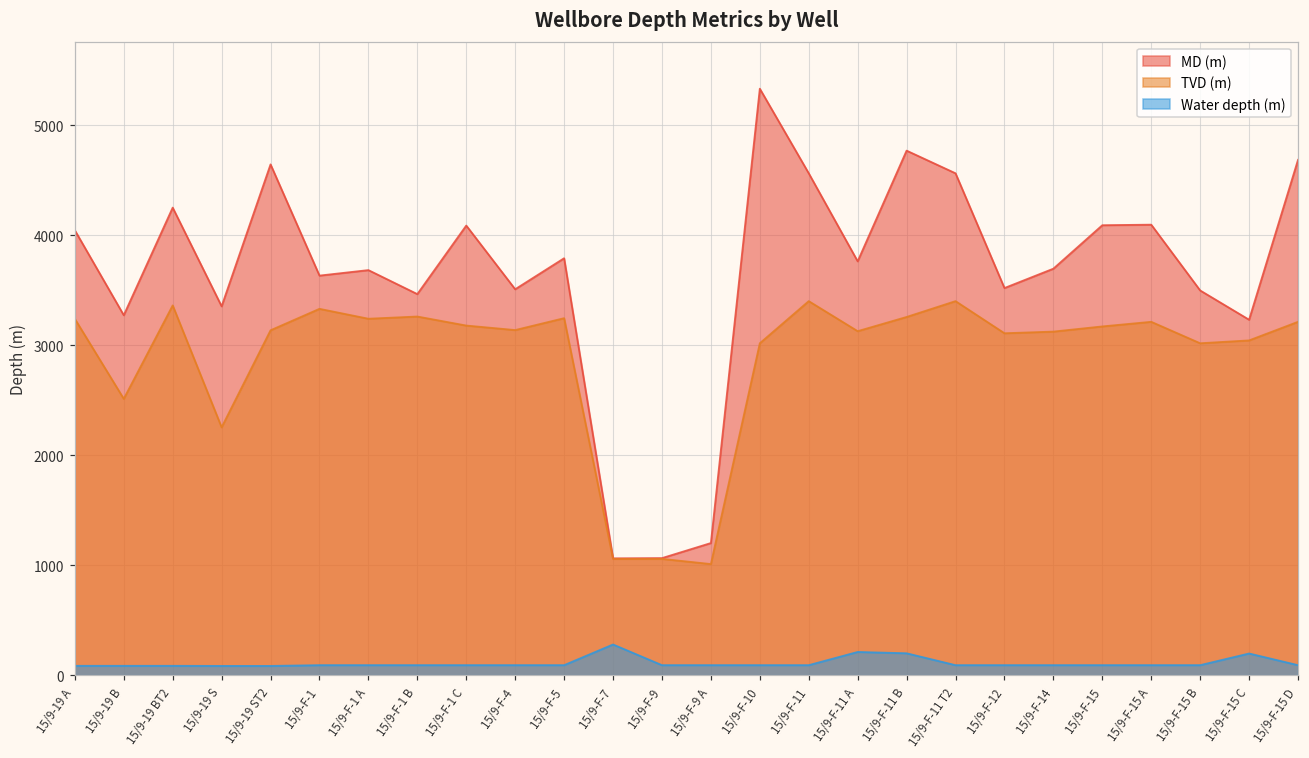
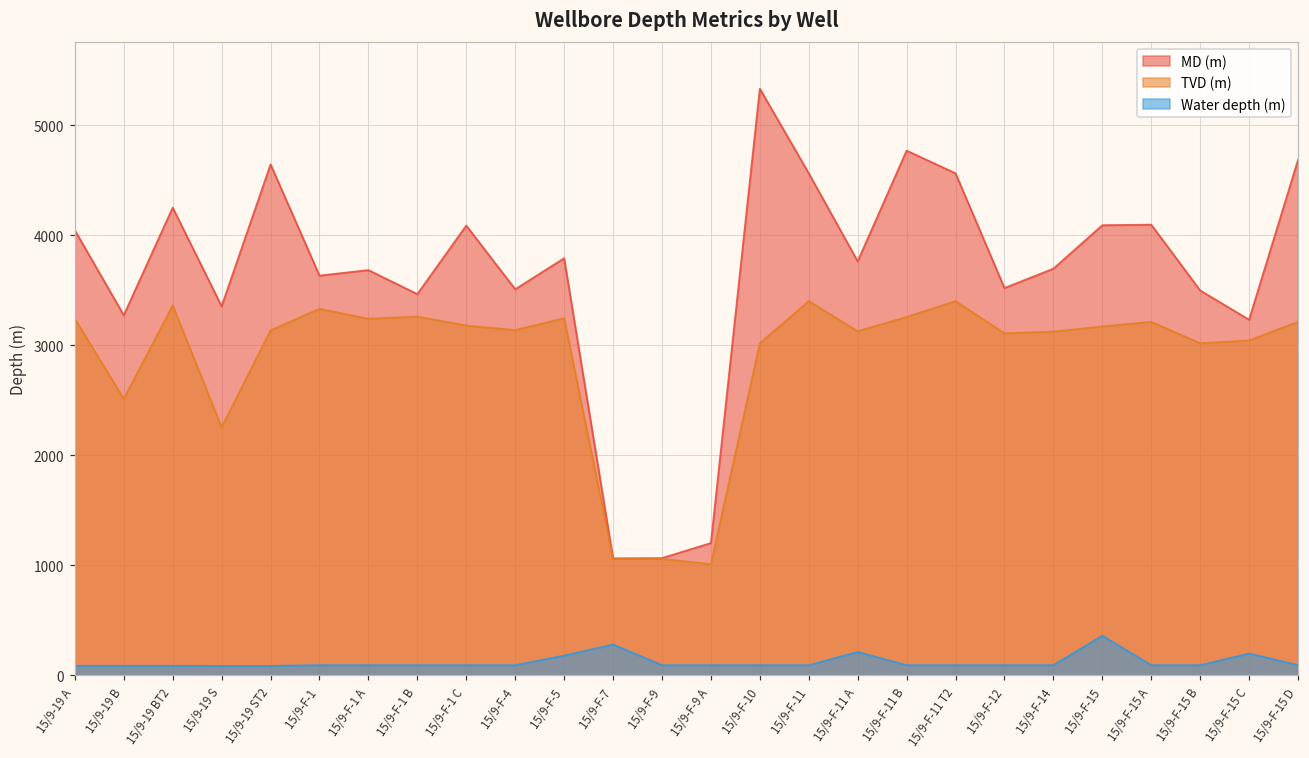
  {
    "Water depth (m)": {
      "15/9-19 A": 90,
      "15/9-19 B": 90,
      "15/9-19 BT2": 90,
      "15/9-19 S": 80,
      "15/9-19 ST2": 80,
      "15/9-F-1": 90,
      "15/9-F-1 A": 90,
      "15/9-F-1 B": 90,
      "15/9-F-1 C": 90,
      "15/9-F-4": 90,
-     "15/9-F-5": 90,
+     "15/9-F-5": 180,
      "15/9-F-7": 280,
      "15/9-F-9": 90,
      "15/9-F-9 A": 90,
      "15/9-F-10": 90,
      "15/9-F-11": 90,
      "15/9-F-11 A": 210,
-     "15/9-F-11 B": 200,
+     "15/9-F-11 B": 90,
      "15/9-F-11 T2": 90,
      "15/9-F-12": 90,
      "15/9-F-14": 90,
-     "15/9-F-15": 90,
+     "15/9-F-15": 360,
      "15/9-F-15 A": 90,
      "15/9-F-15 B": 90,
      "15/9-F-15 C": 200,
      "15/9-F-15 D": 90
    }
  }
